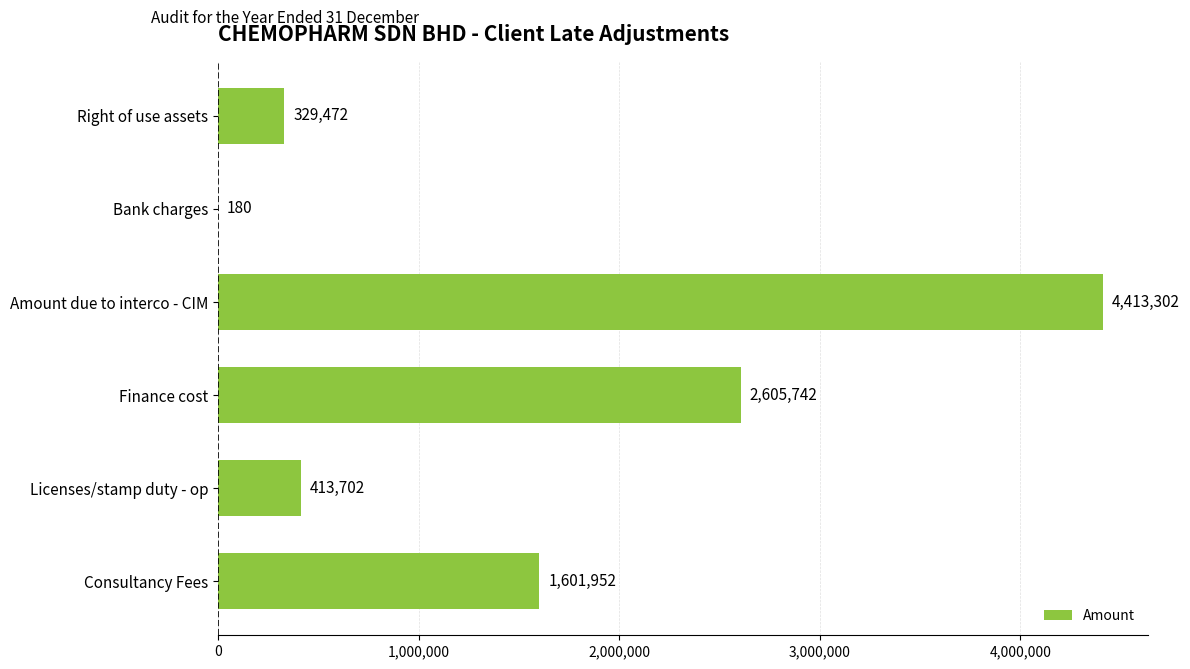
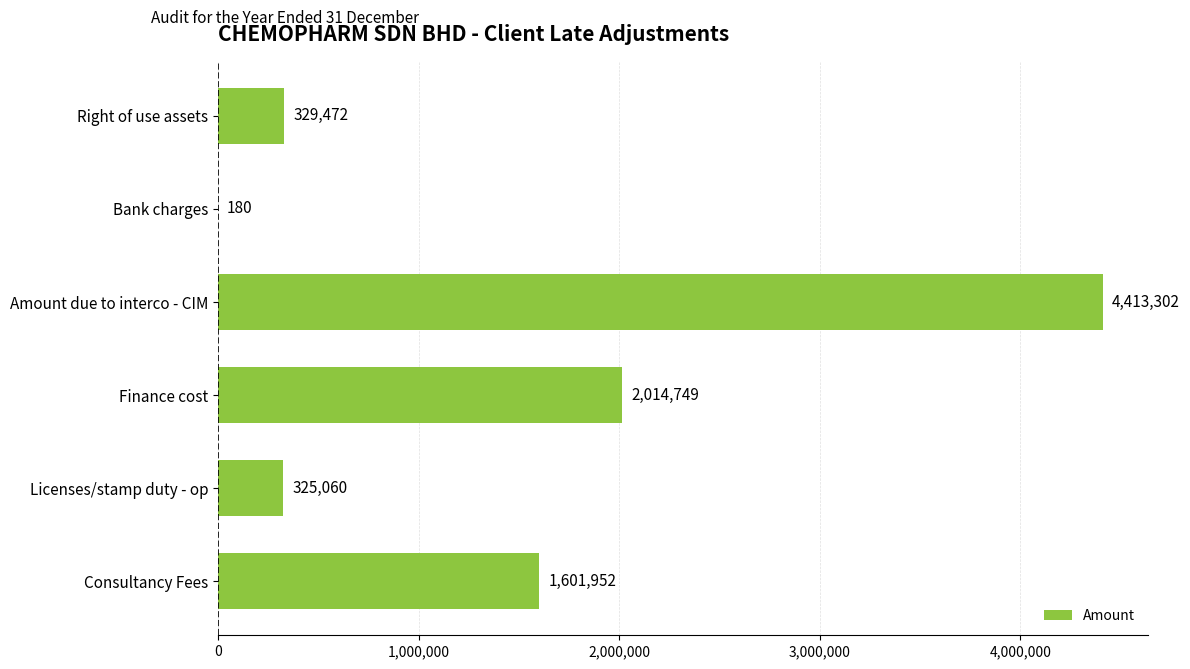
  {
    "Right of use assets": "329,472",
    "Bank charges": "180",
    "Amount due to interco - CIM": "4,413,302",
-   "Finance cost": "2,605,742",
-   "Licenses/stamp duty - op": "413,702",
+   "Finance cost": "2,014,749",
+   "Licenses/stamp duty - op": "325,060",
    "Consultancy Fees": "1,601,952"
  }
